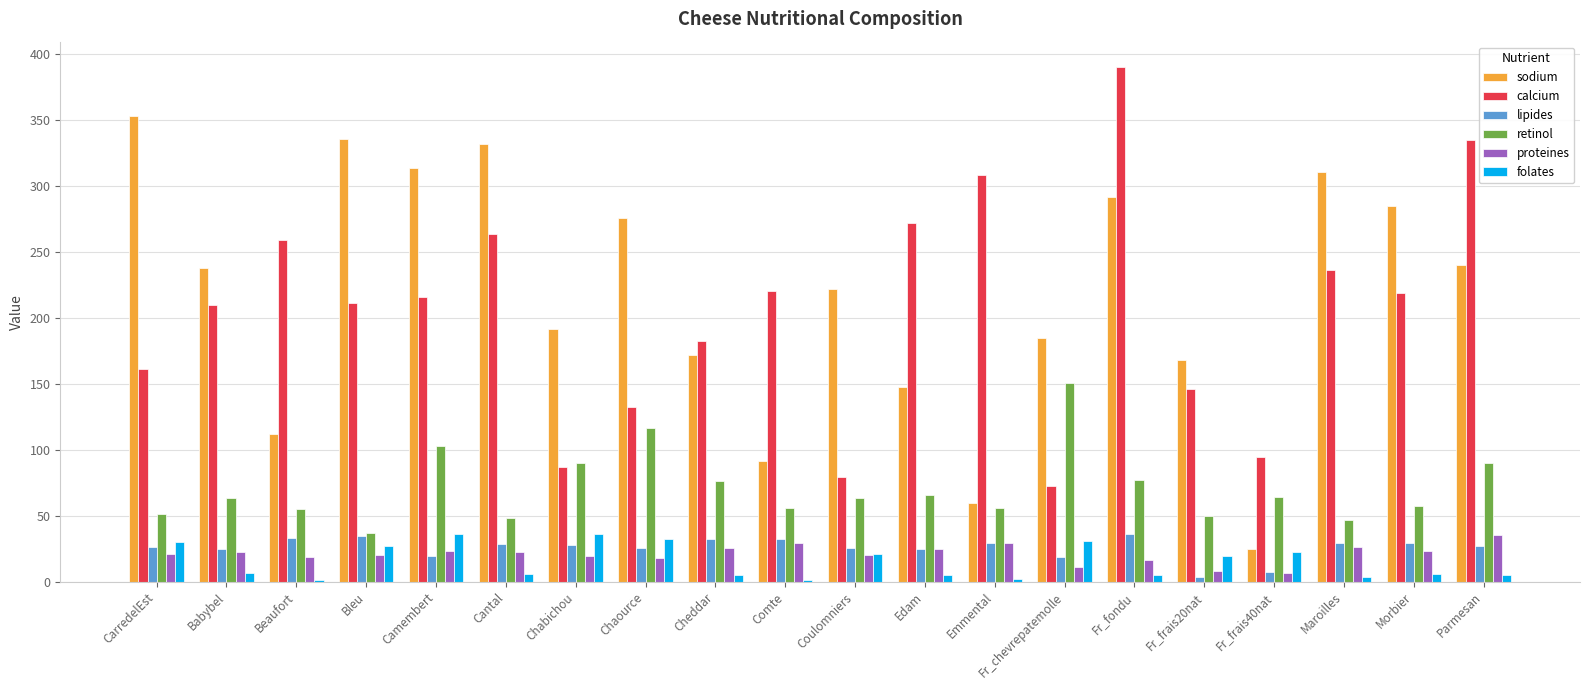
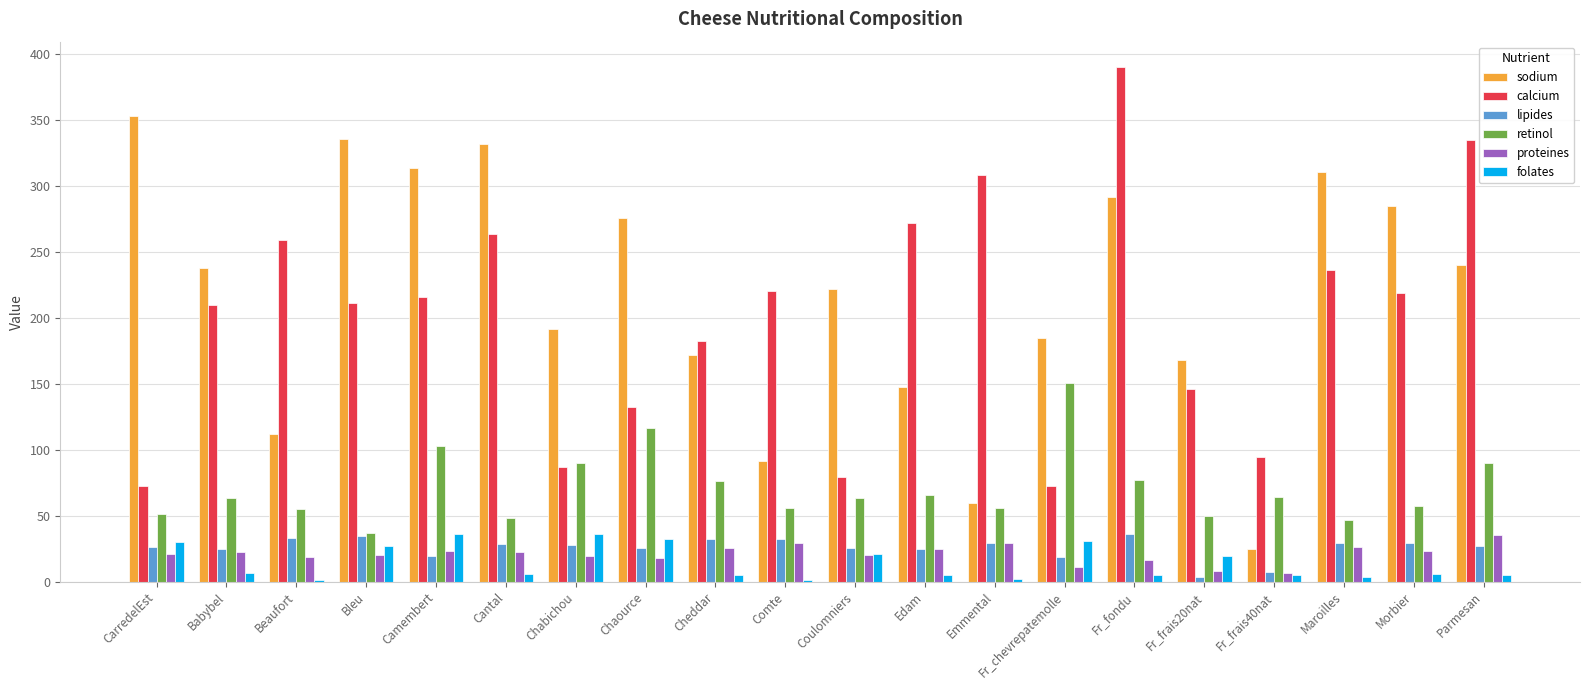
  {
    "sodium": {
      "CarredelEst": 354,
      "Babybel": 238,
      "Beaufort": 112,
      "Bleu": 336,
      "Camembert": 314,
      "Cantal": 332,
      "Chabichou": 192,
      "Chaource": 276,
      "Cheddar": 172,
      "Comte": 92,
      "Coulomniers": 222,
      "Edam": 148,
      "Emmental": 60,
      "Fr_chevrepatemolle": 185,
      "Fr_fondu": 292,
      "Fr_frais20nat": 169,
      "Fr_frais40nat": 25,
      "Maroilles": 311,
      "Morbier": 285,
      "Parmesan": 240
    },
    "calcium": {
-     "CarredelEst": 161,
+     "CarredelEst": 73,
      "Babybel": 210,
      "Beaufort": 259,
      "Bleu": 211,
      "Camembert": 216,
      "Cantal": 264,
      "Chabichou": 87,
      "Chaource": 133,
      "Cheddar": 182,
      "Comte": 221,
      "Coulomniers": 79,
      "Edam": 272,
      "Emmental": 308,
      "Fr_chevrepatemolle": 73,
      "Fr_fondu": 390,
      "Fr_frais20nat": 146,
      "Fr_frais40nat": 95,
      "Maroilles": 237,
      "Morbier": 219,
      "Parmesan": 335
    },
    "lipides": {
      "CarredelEst": 26,
      "Babybel": 25,
      "Beaufort": 33,
      "Bleu": 35,
      "Camembert": 20,
      "Cantal": 29,
      "Chabichou": 28,
      "Chaource": 25,
      "Cheddar": 33,
      "Comte": 32,
      "Coulomniers": 26,
      "Edam": 25,
      "Emmental": 29,
      "Fr_chevrepatemolle": 19,
      "Fr_fondu": 36,
      "Fr_frais20nat": 4,
      "Fr_frais40nat": 8,
      "Maroilles": 29,
      "Morbier": 30,
      "Parmesan": 28
    },
    "retinol": {
      "CarredelEst": 52,
      "Babybel": 64,
      "Beaufort": 55,
      "Bleu": 37,
      "Camembert": 103,
      "Cantal": 49,
      "Chabichou": 90,
      "Chaource": 116,
      "Cheddar": 76,
      "Comte": 56,
      "Coulomniers": 64,
      "Edam": 66,
      "Emmental": 56,
      "Fr_chevrepatemolle": 151,
      "Fr_fondu": 77,
      "Fr_frais20nat": 50,
      "Fr_frais40nat": 64,
      "Maroilles": 47,
      "Morbier": 58,
      "Parmesan": 90
    },
    "proteines": {
      "CarredelEst": 21,
      "Babybel": 23,
      "Beaufort": 19,
      "Bleu": 20,
      "Camembert": 23,
      "Cantal": 23,
      "Chabichou": 20,
      "Chaource": 18,
      "Cheddar": 26,
      "Comte": 29,
      "Coulomniers": 21,
      "Edam": 25,
      "Emmental": 29,
      "Fr_chevrepatemolle": 11,
      "Fr_fondu": 17,
      "Fr_frais20nat": 8,
      "Fr_frais40nat": 7,
      "Maroilles": 27,
      "Morbier": 24,
      "Parmesan": 36
    },
    "folates": {
      "CarredelEst": 30,
      "Babybel": 6,
      "Bleu": 28,
      "Camembert": 36,
      "Cantal": 6,
      "Chabichou": 36,
      "Chaource": 33,
      "Cheddar": 5,
      "Coulomniers": 21,
      "Edam": 6,
      "Emmental": 2,
      "Fr_chevrepatemolle": 31,
      "Fr_fondu": 6,
      "Fr_frais20nat": 20,
-     "Fr_frais40nat": 23,
+     "Fr_frais40nat": 5,
      "Maroilles": 4,
      "Morbier": 6,
      "Parmesan": 5
    }
  }
